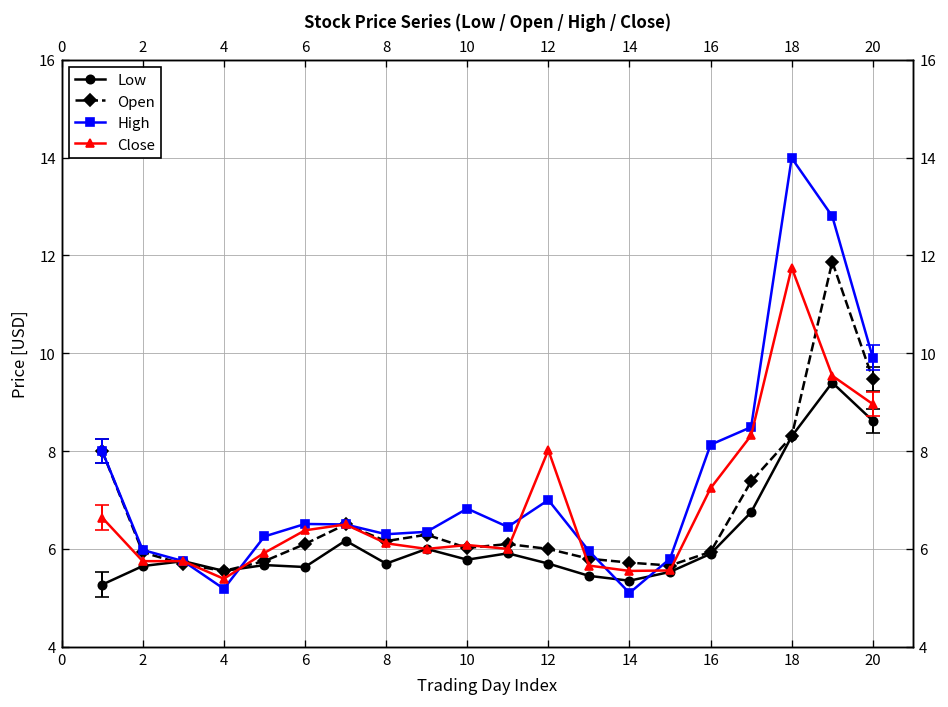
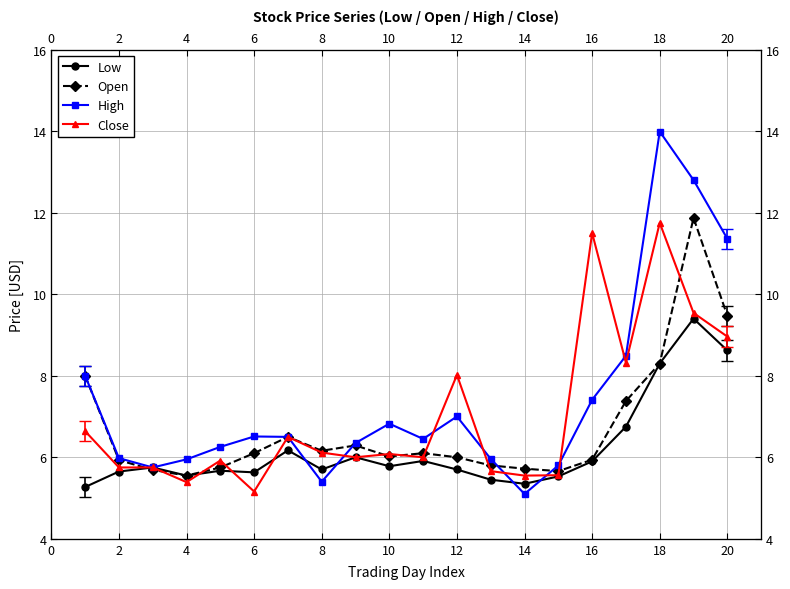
  {
    "High": {
-     "4": 5.2,
+     "4": 5.9,
      "6": 6.5,
-     "8": 6.3,
+     "8": 5.4,
      "10": 6.8,
      "12": 7.0,
      "14": 5.1,
-     "16": 8.1,
+     "16": 7.4,
      "18": 14.0,
-     "20": 9.9
+     "20": 11.4
    },
    "Close": {
      "2": 5.8,
      "4": 5.4,
-     "6": 6.4,
+     "6": 5.2,
      "12": 8.0,
      "14": 5.6,
-     "16": 7.2,
+     "16": 11.5,
      "18": 11.8,
      "20": 9.0
    }
  }
